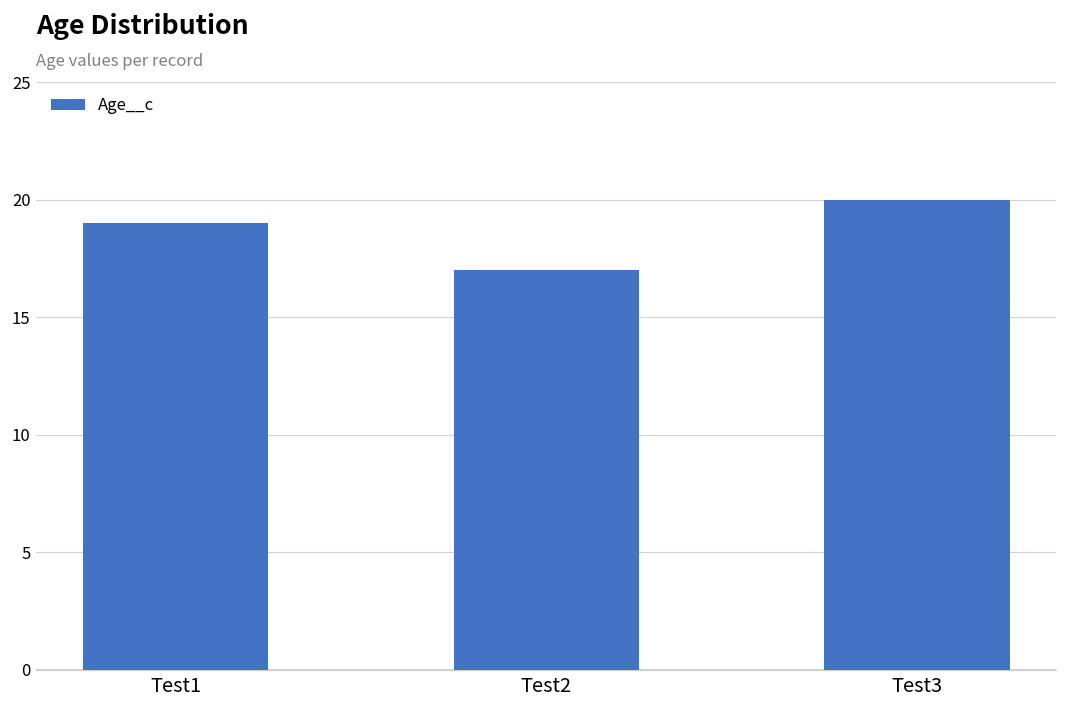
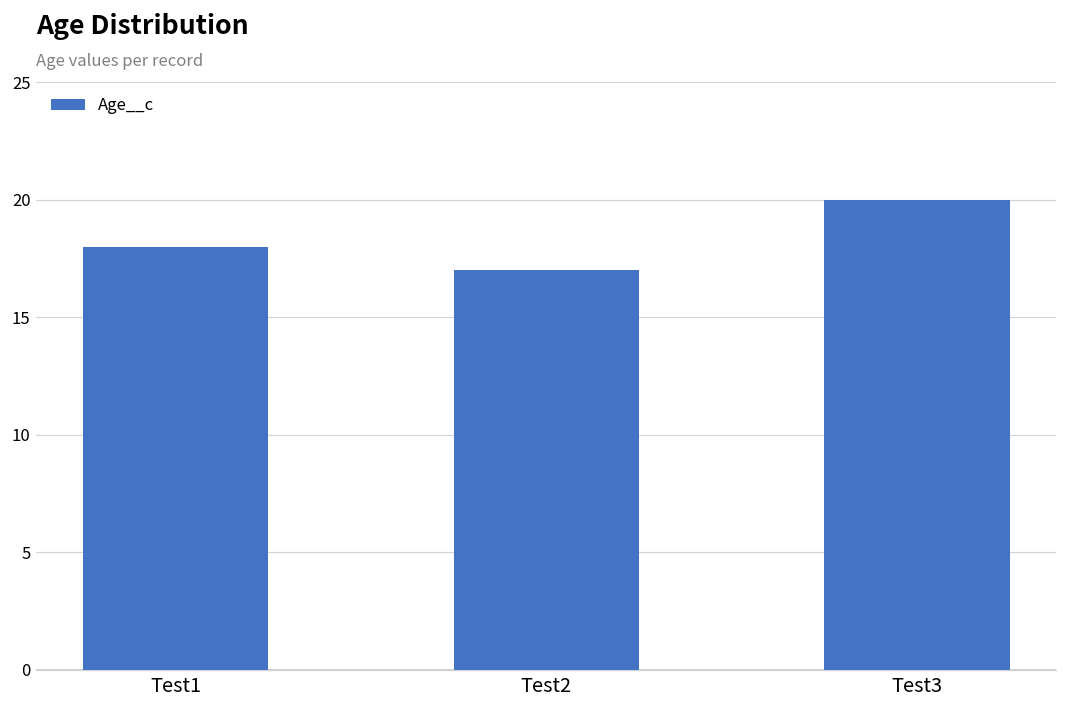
  {
-   "Test1": 19,
+   "Test1": 18,
    "Test2": 17,
    "Test3": 20
  }
